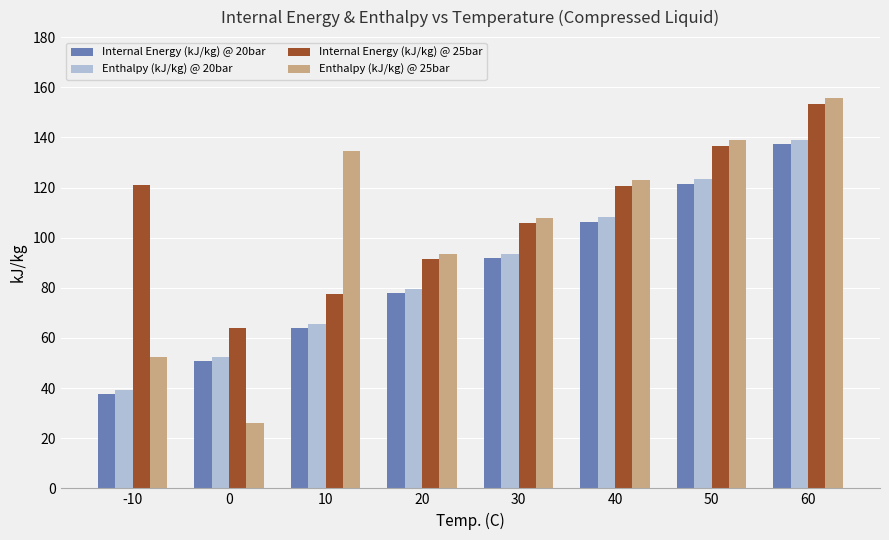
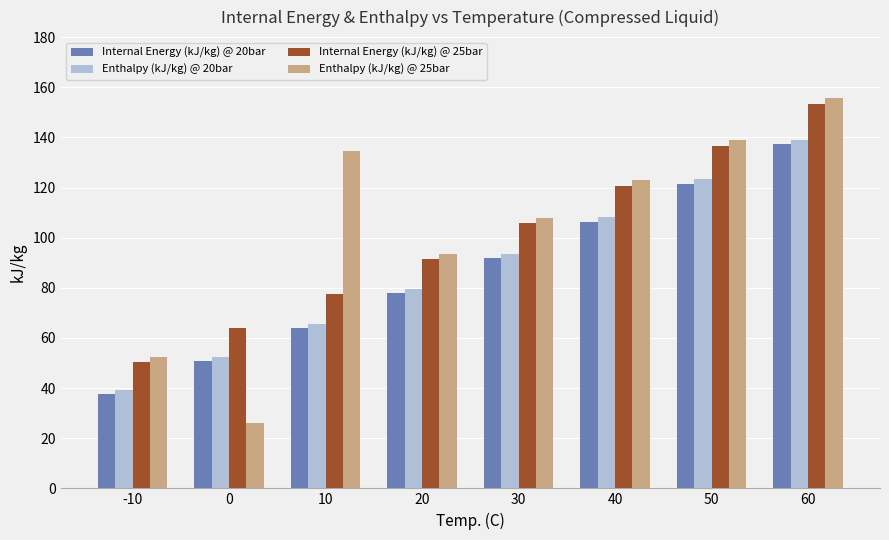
  {
    "Internal Energy (kJ/kg) @ 20bar": {
      "-10": 38,
      "0": 51,
      "10": 64,
      "20": 78,
      "30": 92,
      "40": 106,
      "50": 121,
      "60": 137
    },
    "Enthalpy (kJ/kg) @ 20bar": {
      "-10": 39,
      "0": 52,
      "10": 66,
      "20": 79,
      "30": 94,
      "40": 108,
      "50": 123,
      "60": 139
    },
    "Internal Energy (kJ/kg) @ 25bar": {
-     "-10": 121,
+     "-10": 50,
      "0": 64,
      "10": 77,
      "20": 91,
      "30": 106,
      "40": 121,
      "50": 136,
      "60": 153
    },
    "Enthalpy (kJ/kg) @ 25bar": {
      "-10": 52,
      "0": 26,
      "10": 134,
      "20": 94,
      "30": 108,
      "40": 123,
      "50": 139,
      "60": 156
    }
  }
